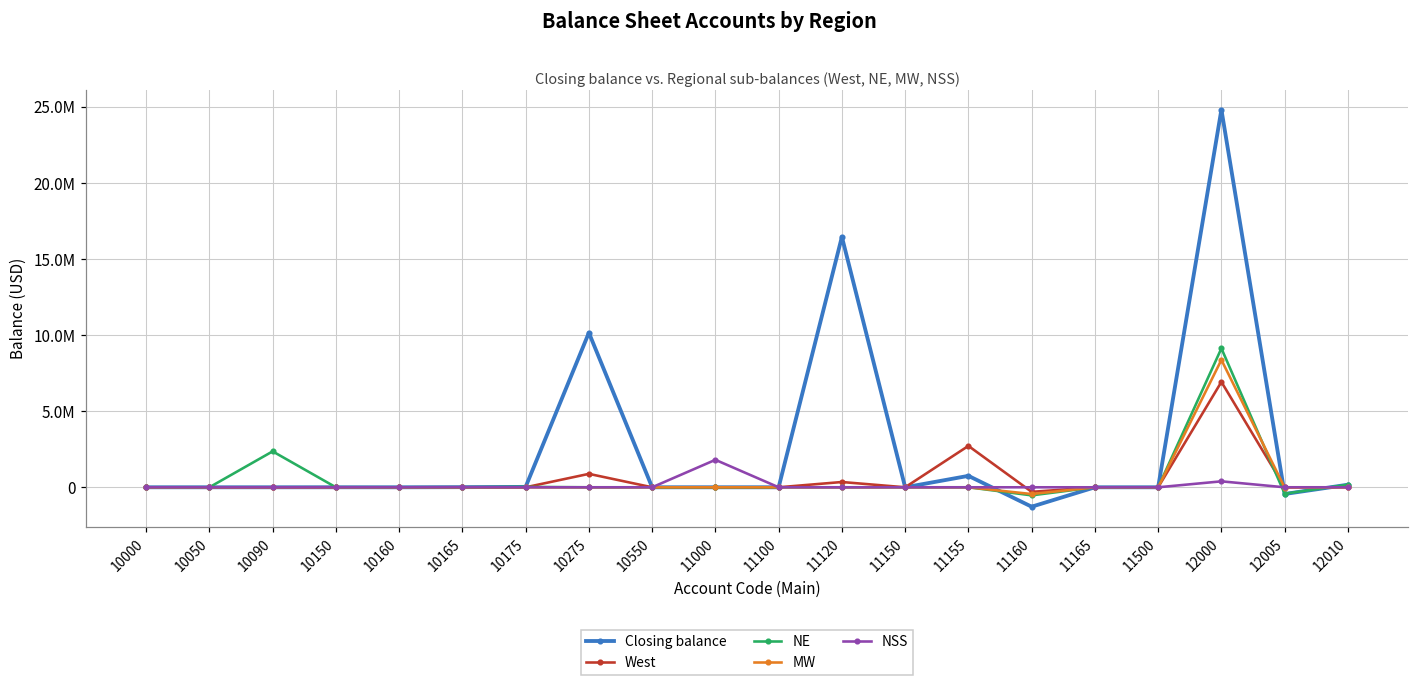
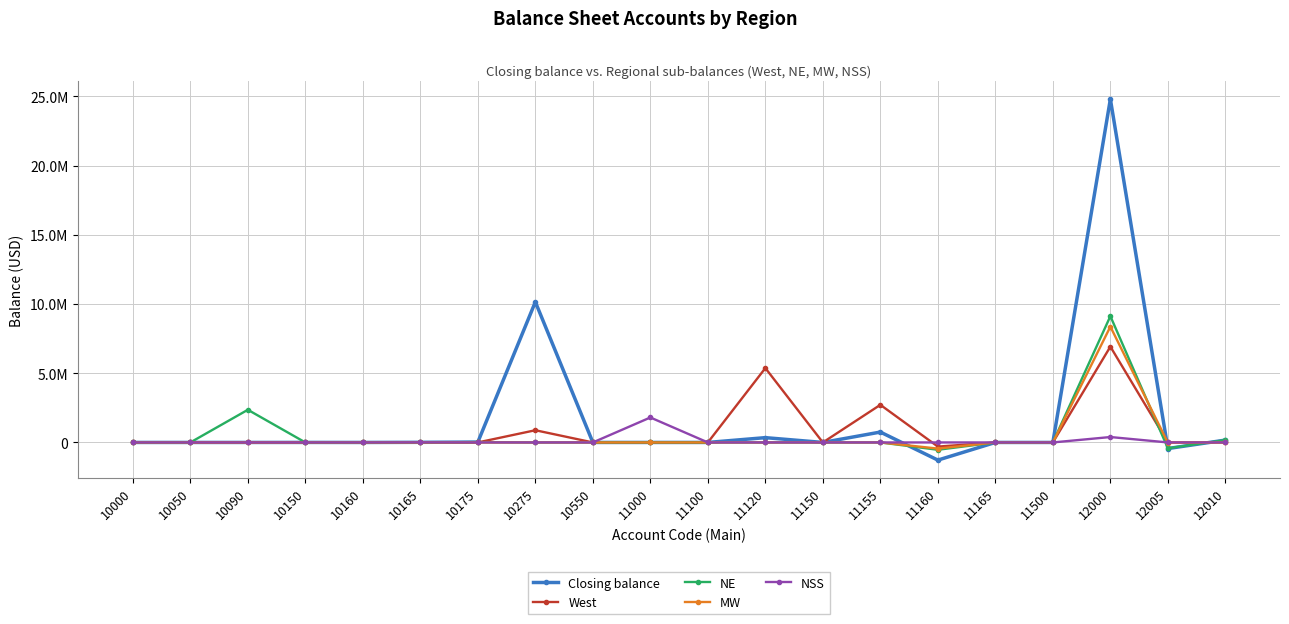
  {
    "Closing balance": {
      "10275": 10100000,
-     "11120": 16400000,
+     "11120": 300000,
      "11155": 800000,
      "11160": -1300000,
      "12000": 24800000
    },
    "West": {
      "10275": 900000,
-     "11120": 300000,
+     "11120": 5400000,
      "11155": 2700000,
      "12000": 6900000
    },
    "NE": {
      "10090": 2400000,
      "12000": 9100000
    },
    "MW": {
      "12000": 8400000
    },
    "NSS": {
      "11000": 1800000,
      "11160": 0,
      "12000": 400000
    }
  }
